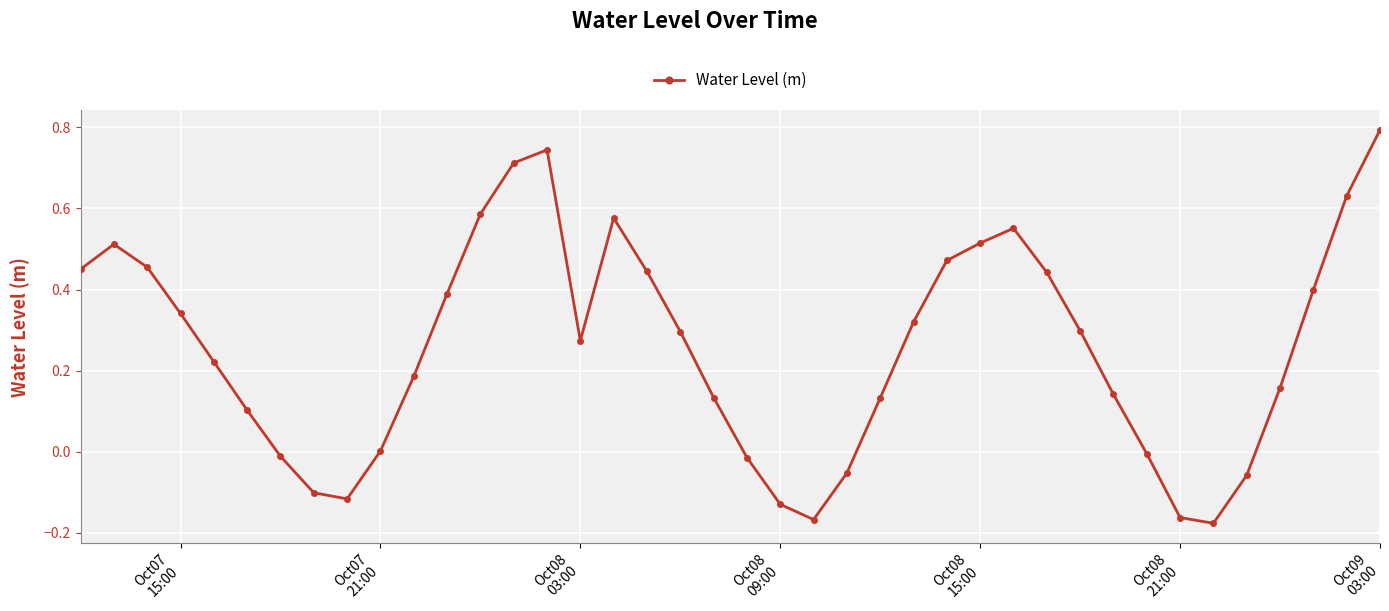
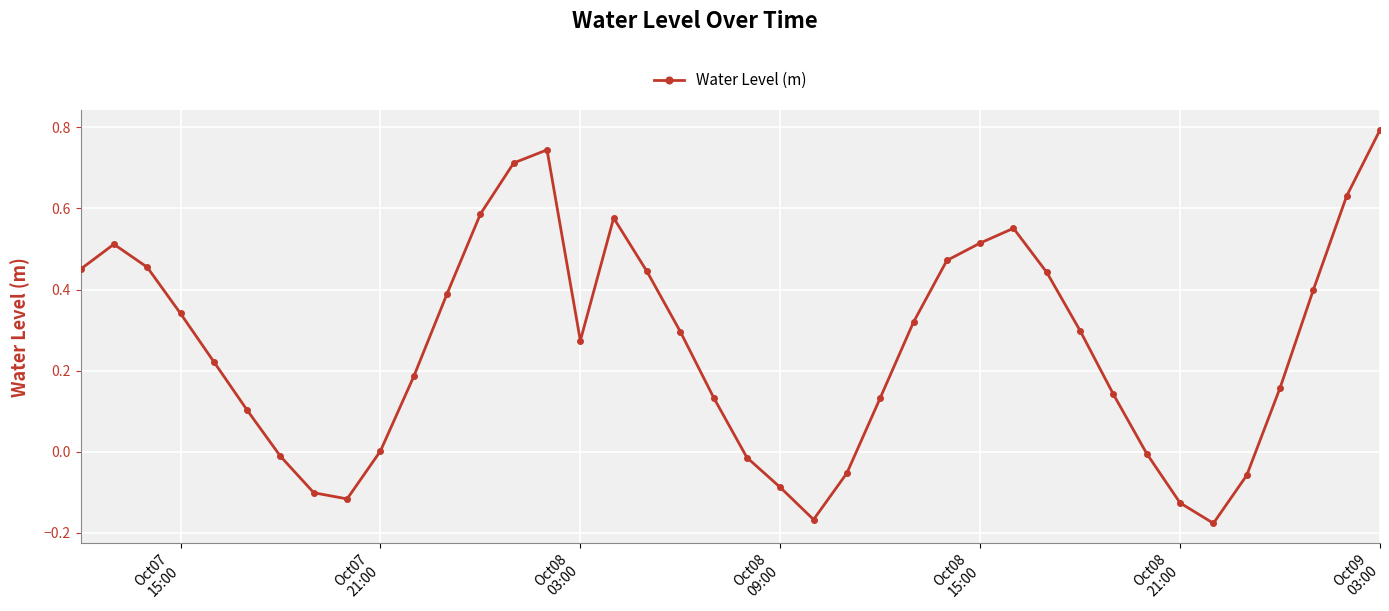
  {
    "Oct07 15:00": 0.34,
    "Oct07 21:00": 0.00,
    "Oct08 03:00": 0.27,
-   "Oct08 09:00": -0.13,
+   "Oct08 09:00": -0.09,
    "Oct08 15:00": 0.51,
-   "Oct08 21:00": -0.16,
+   "Oct08 21:00": -0.13,
    "Oct09 03:00": 0.79
  }
